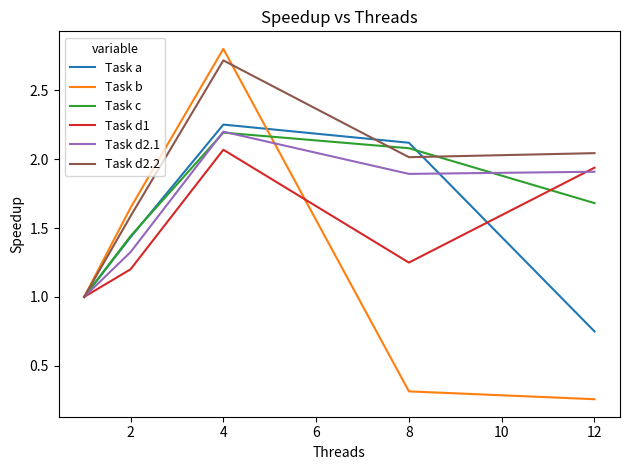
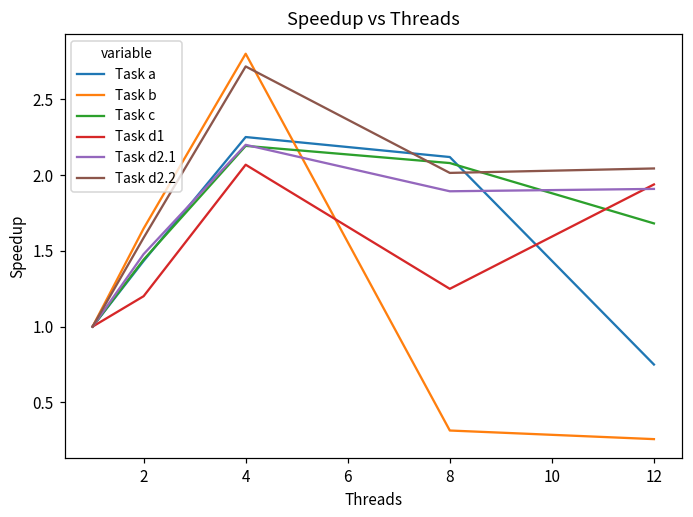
  {
    "Task a": {
      "4": 2.25,
      "8": 2.12,
      "12": 0.75
    },
    "Task b": {
      "2": 1.65,
      "4": 2.80,
      "8": 0.31,
      "12": 0.26
    },
    "Task c": {
      "8": 2.08,
      "12": 1.68
    },
    "Task d1": {
      "2": 1.20,
      "4": 2.07,
      "8": 1.25,
      "12": 1.94
    },
    "Task d2.1": {
-     "2": 1.33,
+     "2": 1.48,
      "8": 1.89,
      "12": 1.91
    },
    "Task d2.2": {
      "2": 1.59,
      "4": 2.72,
      "8": 2.01,
      "12": 2.04
    }
  }
